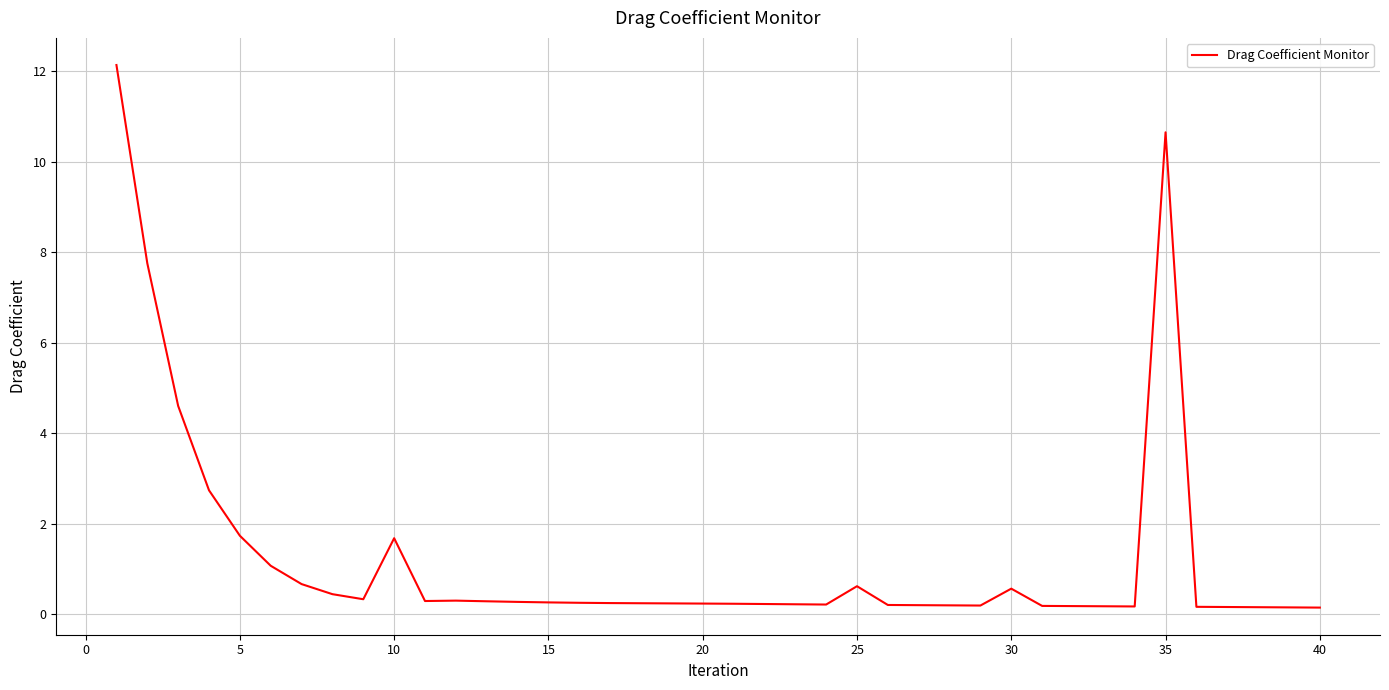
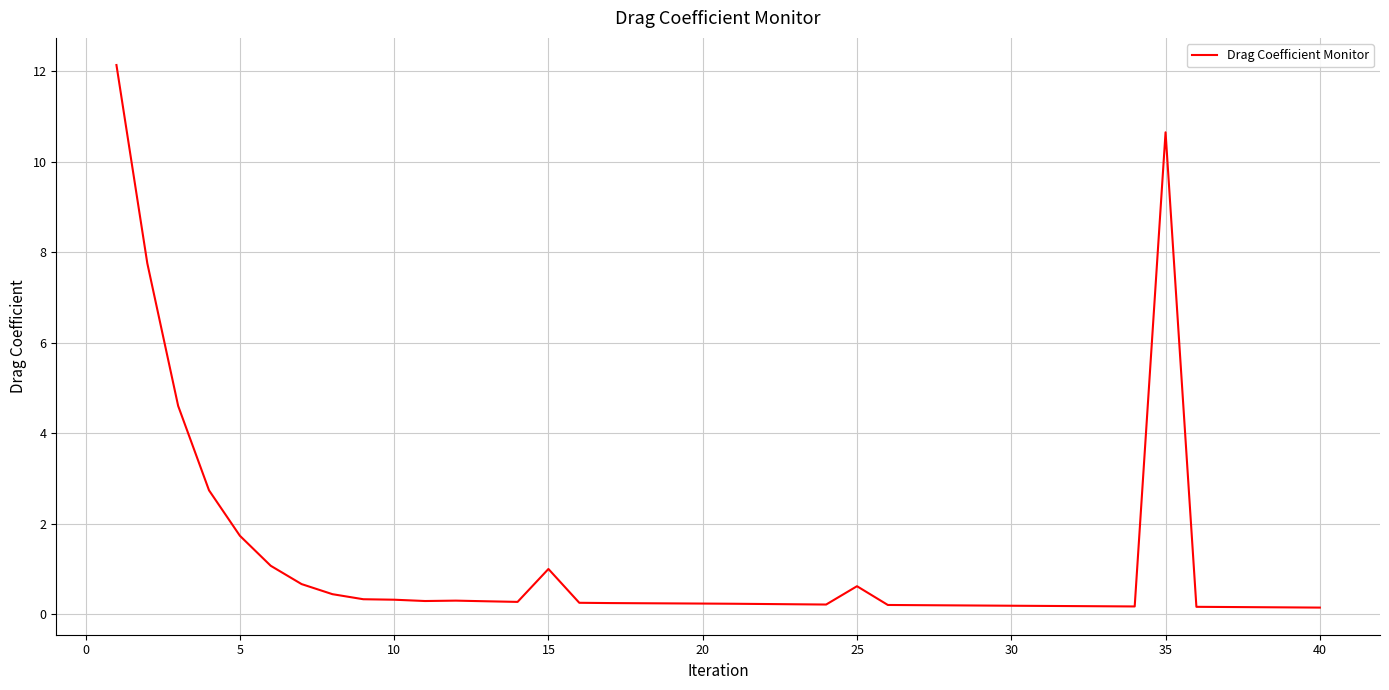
  {
    "5": 1.7,
-   "10": 1.7,
-   "15": 0.3,
+   "10": 0.3,
+   "15": 1.0,
    "20": 0.2,
    "25": 0.6,
-   "30": 0.6,
+   "30": 0.2,
    "35": 10.7,
    "40": 0.1
  }
